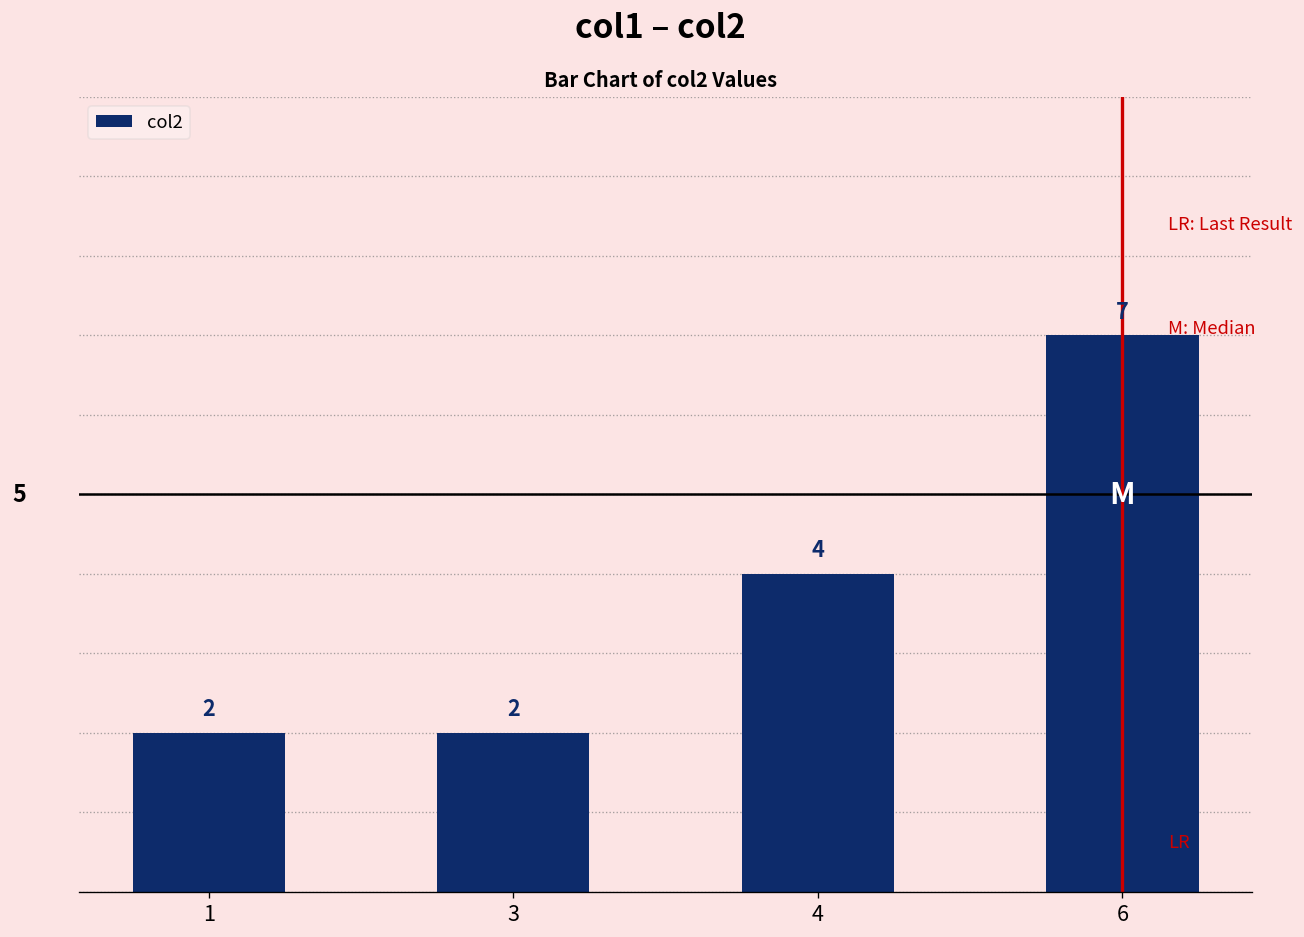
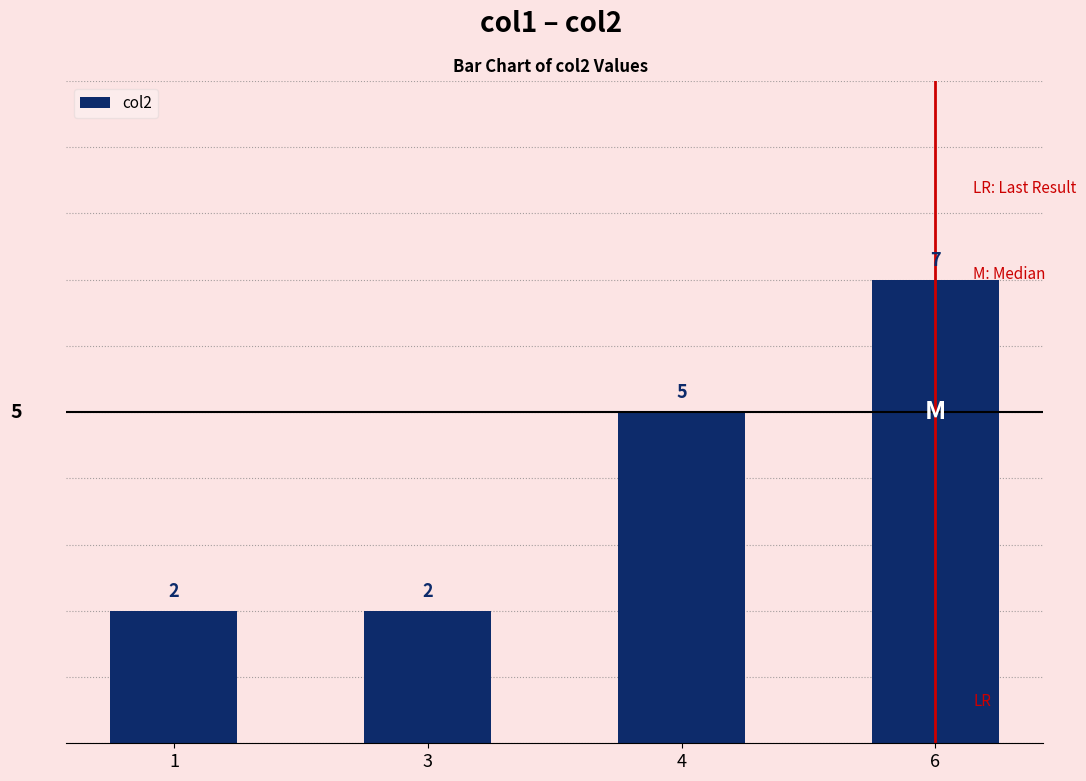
  {
    "1": 2,
    "3": 2,
-   "4": 4,
+   "4": 5,
    "6": 7
  }
